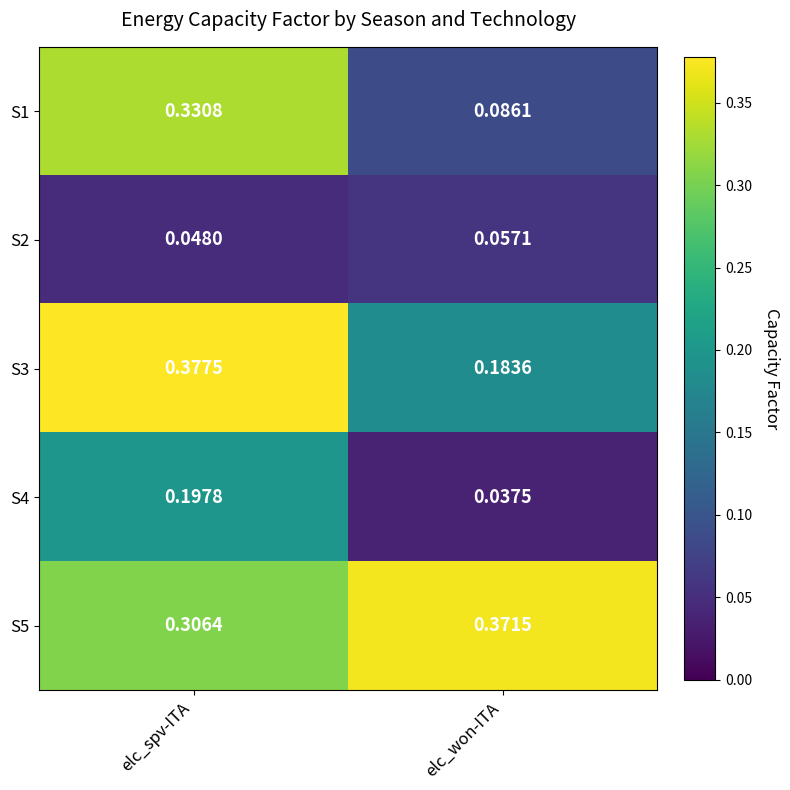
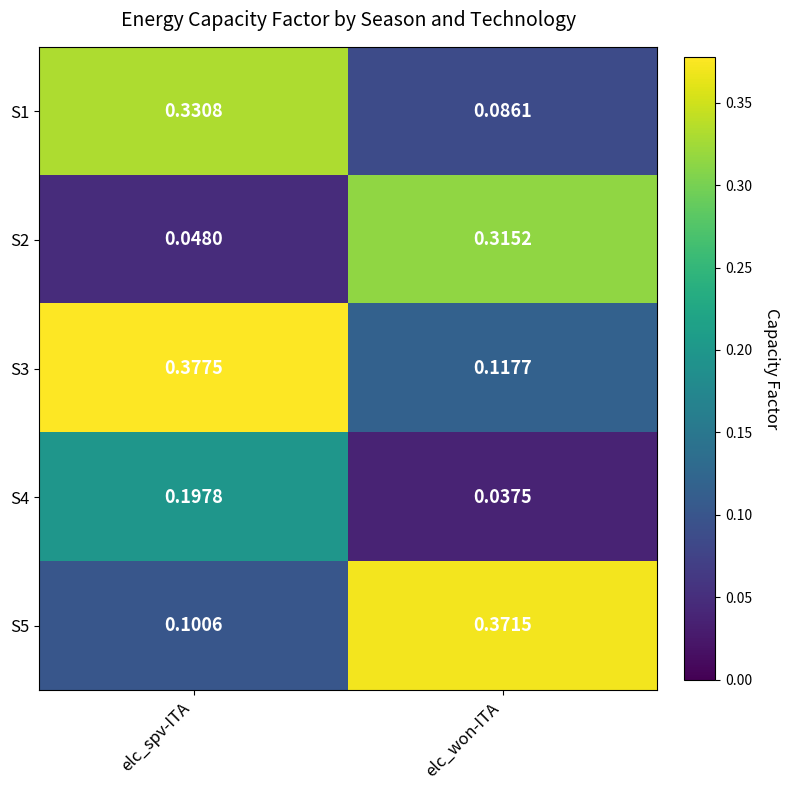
  {
    "S1": {
      "elc_spv-ITA": 0.3308,
      "elc_won-ITA": 0.0861
    },
    "S2": {
      "elc_spv-ITA": 0.0480,
-     "elc_won-ITA": 0.0571
+     "elc_won-ITA": 0.3152
    },
    "S3": {
      "elc_spv-ITA": 0.3775,
-     "elc_won-ITA": 0.1836
+     "elc_won-ITA": 0.1177
    },
    "S4": {
      "elc_spv-ITA": 0.1978,
      "elc_won-ITA": 0.0375
    },
    "S5": {
-     "elc_spv-ITA": 0.3064,
+     "elc_spv-ITA": 0.1006,
      "elc_won-ITA": 0.3715
    }
  }
